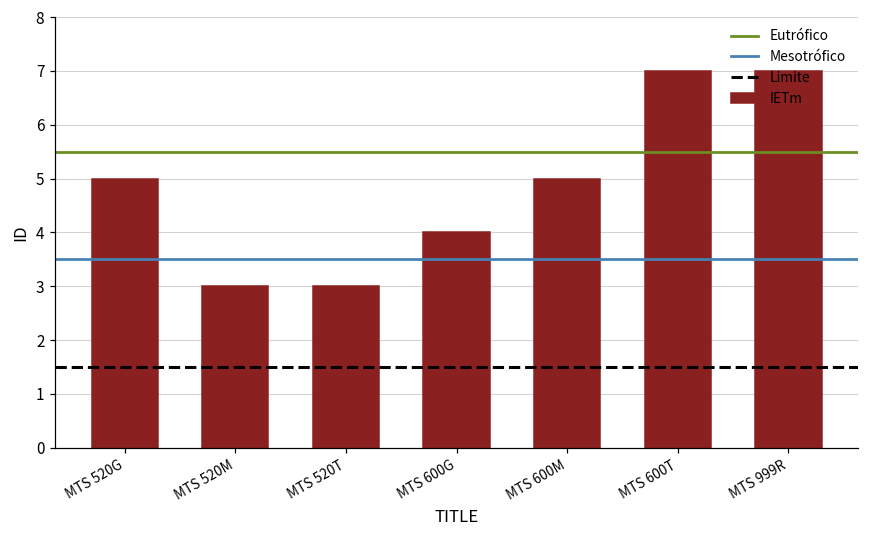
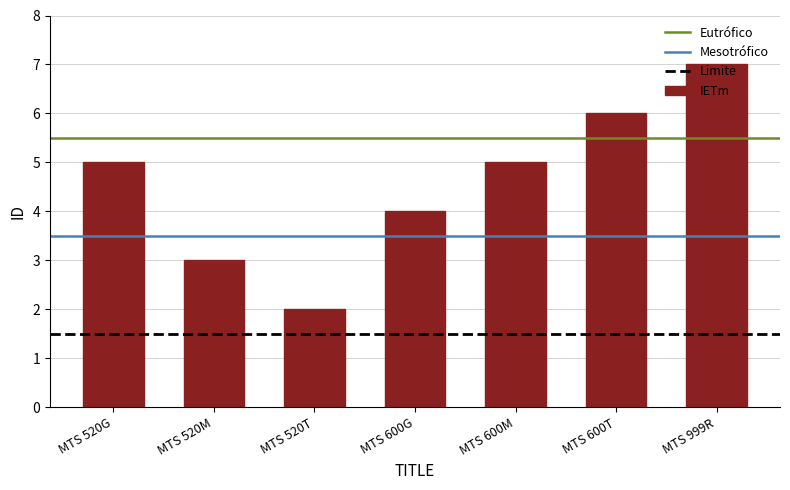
  {
    "MTS 520G": 5,
    "MTS 520M": 3,
-   "MTS 520T": 3,
+   "MTS 520T": 2,
    "MTS 600G": 4,
    "MTS 600M": 5,
-   "MTS 600T": 7,
+   "MTS 600T": 6,
    "MTS 999R": 7
  }
